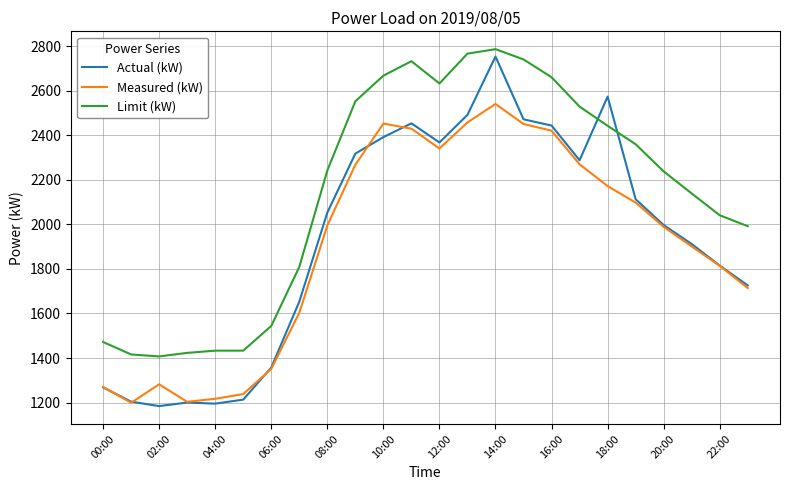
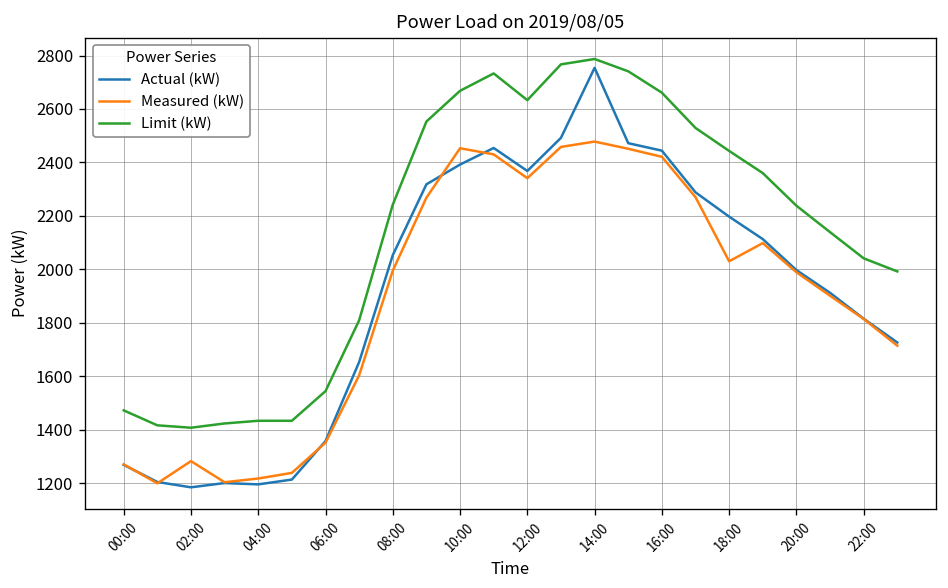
  {
    "Actual (kW)": {
      "02:00": 1180,
      "04:00": 1200,
      "08:00": 2050,
      "10:00": 2390,
      "12:00": 2370,
      "14:00": 2750,
      "16:00": 2440,
-     "18:00": 2570
+     "18:00": 2200
    },
    "Measured (kW)": {
      "02:00": 1280,
      "04:00": 1220,
      "08:00": 2000,
      "10:00": 2450,
      "12:00": 2340,
-     "14:00": 2540,
+     "14:00": 2480,
      "16:00": 2420,
-     "18:00": 2170
+     "18:00": 2030
    },
    "Limit (kW)": {
      "00:00": 1470,
      "02:00": 1410,
      "04:00": 1430,
      "06:00": 1540,
      "08:00": 2240,
      "10:00": 2670,
      "12:00": 2630,
      "14:00": 2790,
      "16:00": 2660,
      "18:00": 2440,
      "20:00": 2240,
      "22:00": 2040
    }
  }
